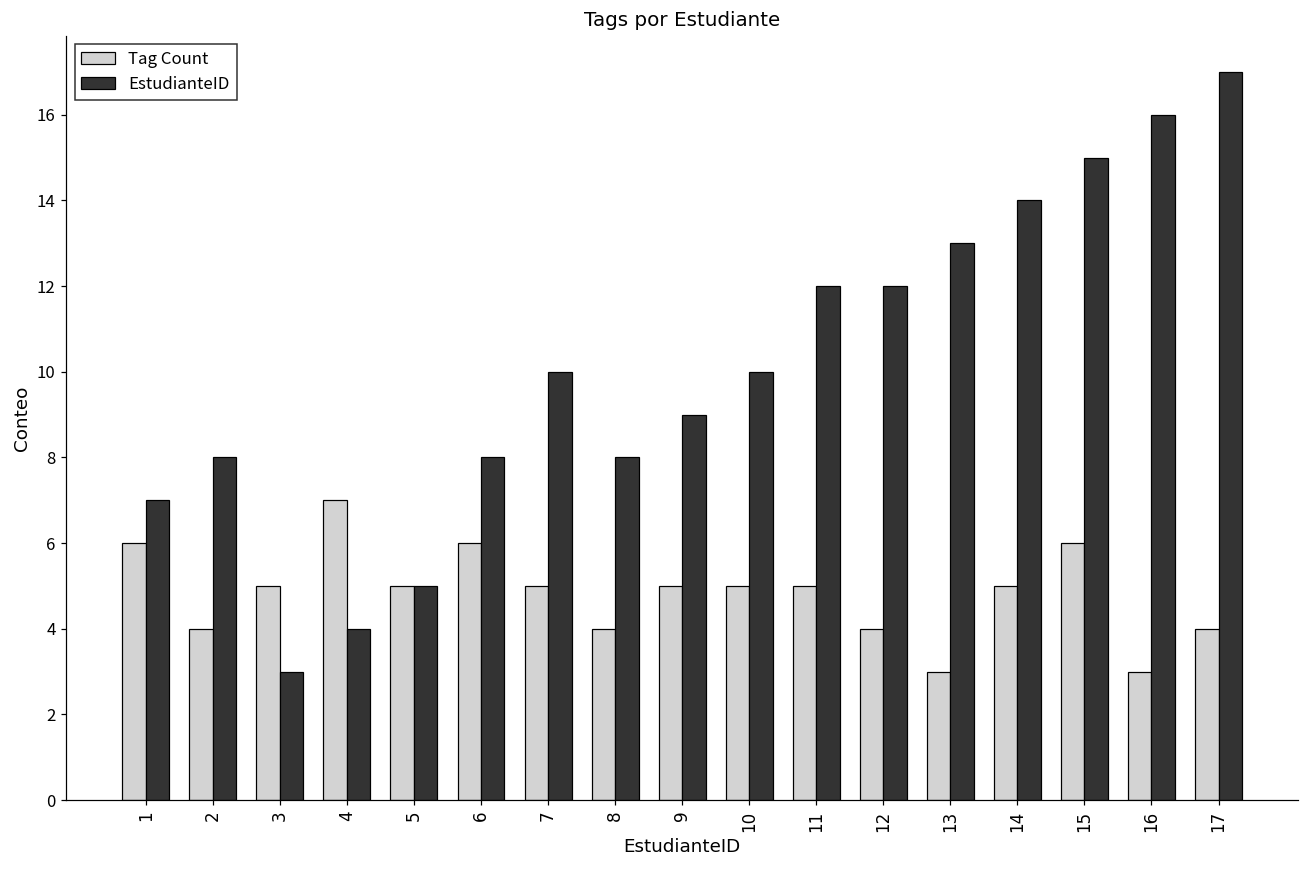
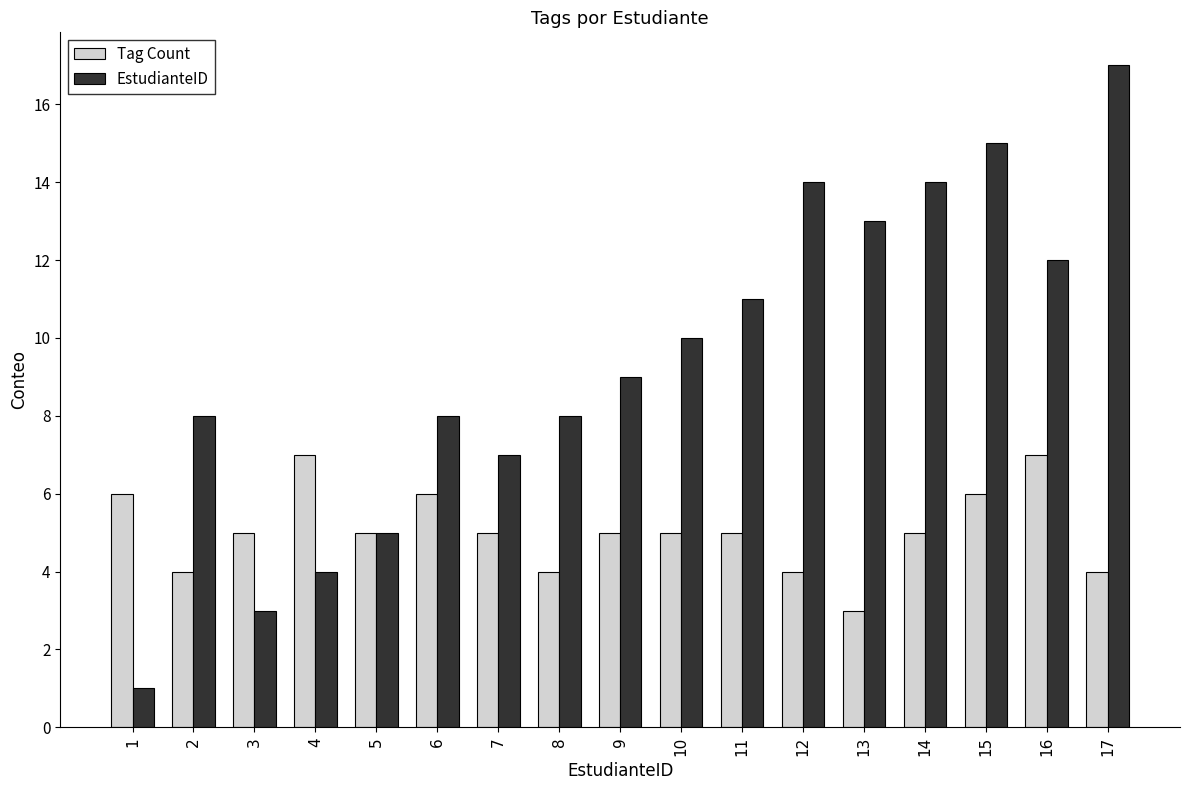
  {
    "Tag Count": {
      "1": 6,
      "2": 4,
      "3": 5,
      "4": 7,
      "5": 5,
      "6": 6,
      "7": 5,
      "8": 4,
      "9": 5,
      "10": 5,
      "11": 5,
      "12": 4,
      "13": 3,
      "14": 5,
      "15": 6,
-     "16": 3,
+     "16": 7,
      "17": 4
    },
    "EstudianteID": {
-     "1": 7,
+     "1": 1,
      "2": 8,
      "3": 3,
      "4": 4,
      "5": 5,
      "6": 8,
-     "7": 10,
+     "7": 7,
      "8": 8,
      "9": 9,
      "10": 10,
-     "11": 12,
-     "12": 12,
+     "11": 11,
+     "12": 14,
      "13": 13,
      "14": 14,
      "15": 15,
-     "16": 16,
+     "16": 12,
      "17": 17
    }
  }
